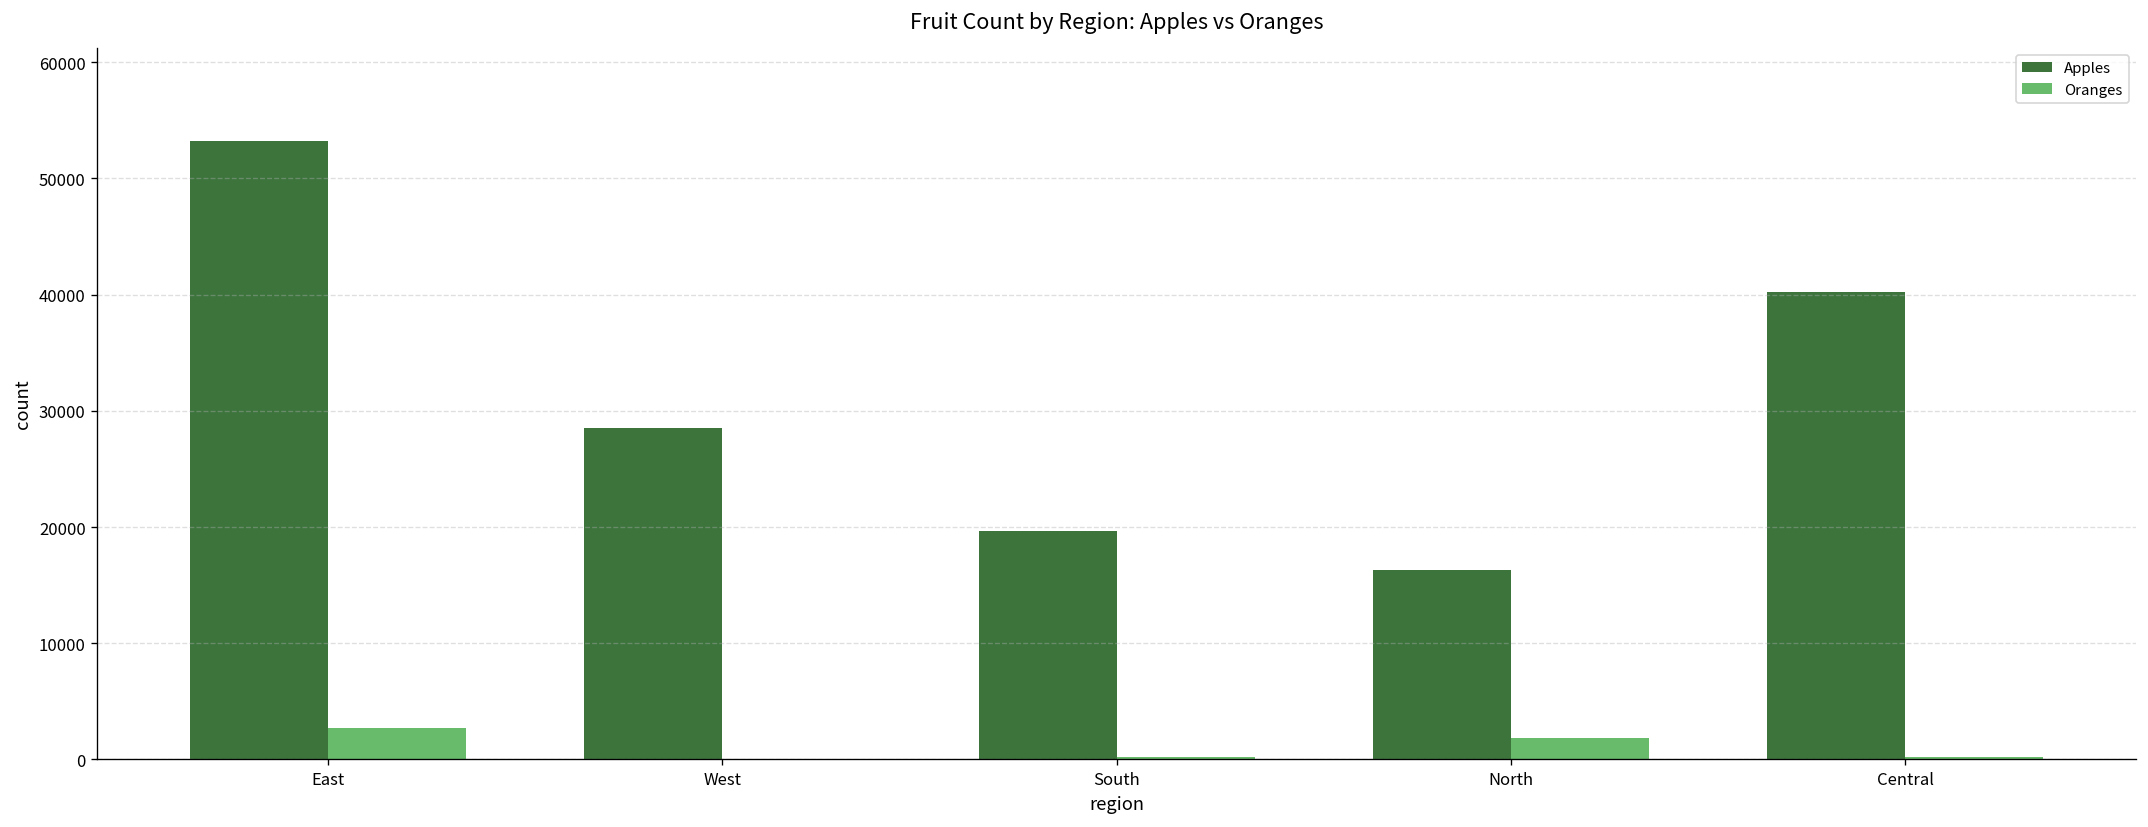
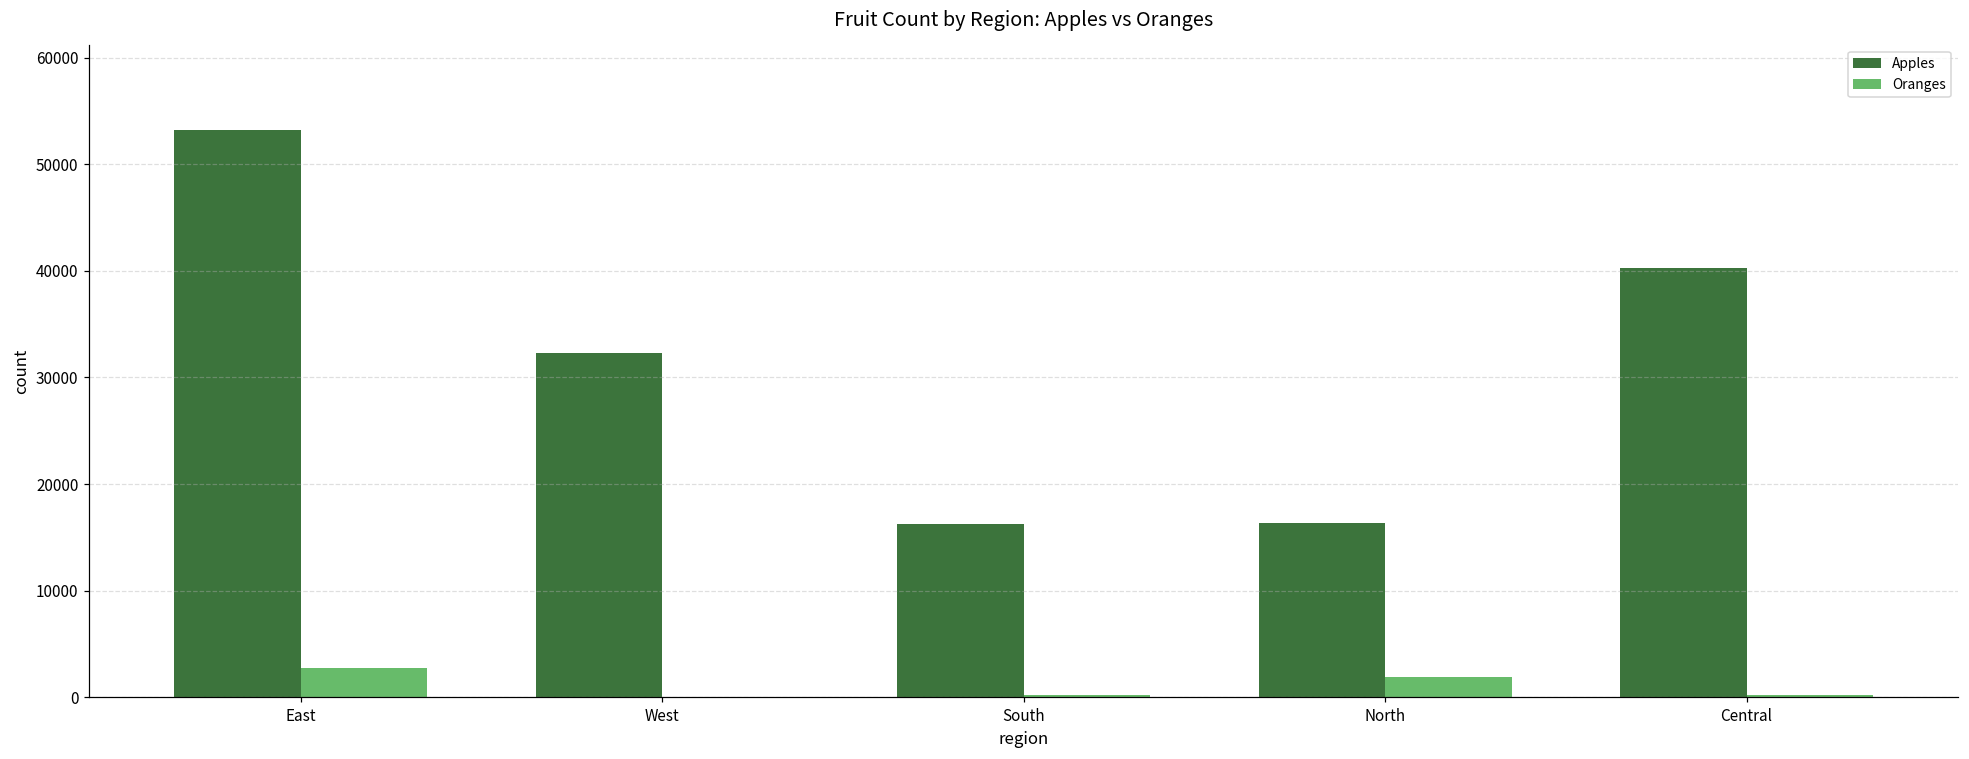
  {
    "Apples": {
      "East": 53000,
-     "West": 28000,
-     "South": 20000,
+     "West": 32000,
+     "South": 16000,
      "North": 16000,
      "Central": 40000
    },
    "Oranges": {
      "East": 3000,
      "West": 0,
      "North": 2000
    }
  }
